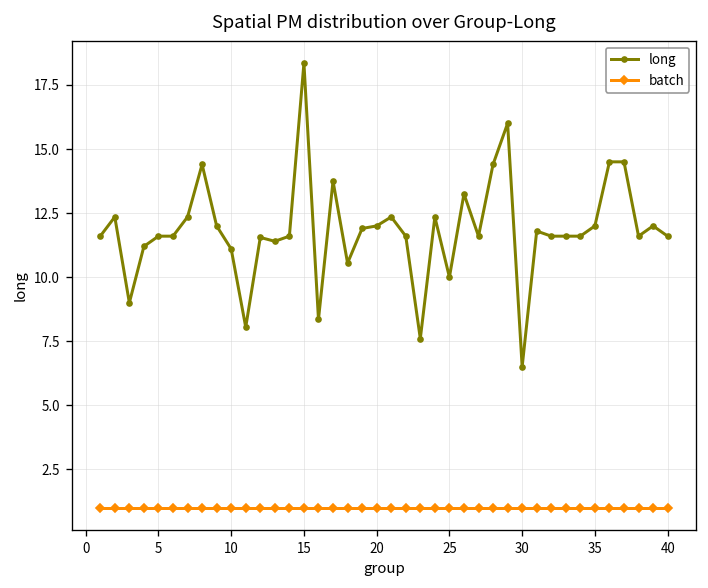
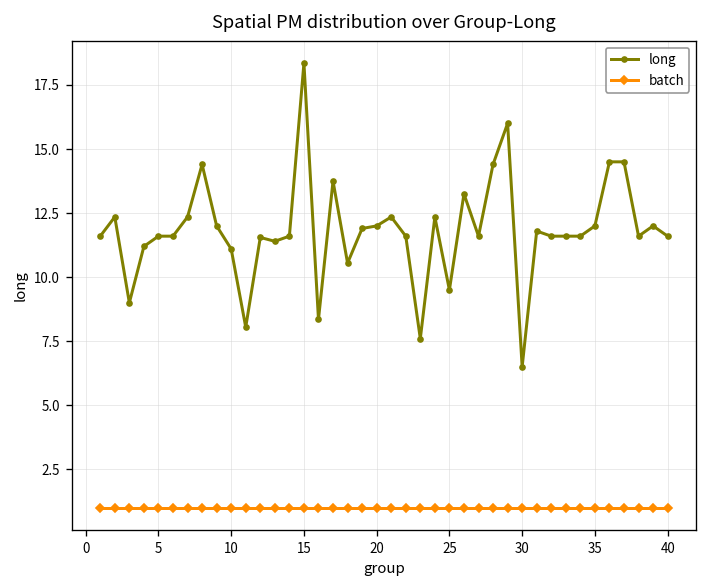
  {
    "long": {
      "5": 11.6,
      "10": 11.1,
      "15": 18.4,
      "20": 12.0,
-     "25": 10.0,
+     "25": 9.5,
      "30": 6.5,
      "35": 12.0,
      "40": 11.6
    },
    "batch": {
      "5": 1.0,
      "10": 1.0,
      "15": 1.0,
      "20": 1.0,
      "25": 1.0,
      "30": 1.0,
      "35": 1.0,
      "40": 1.0
    }
  }
